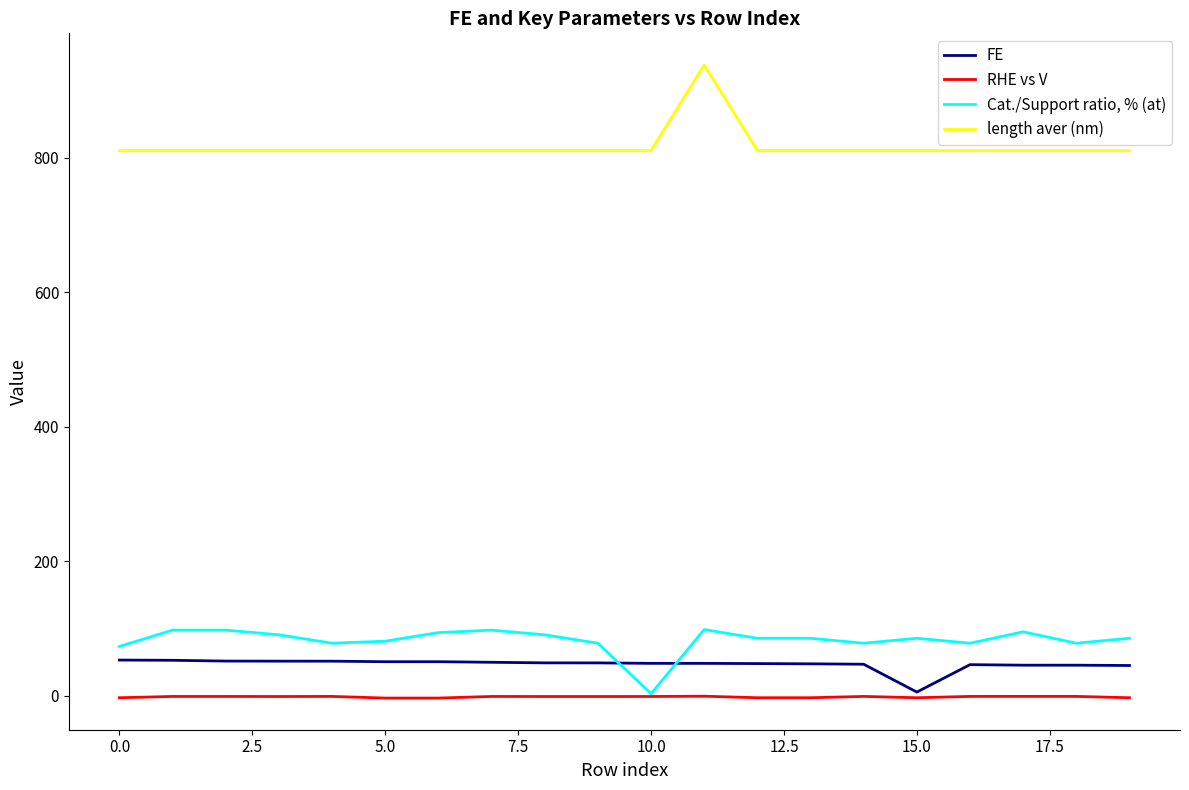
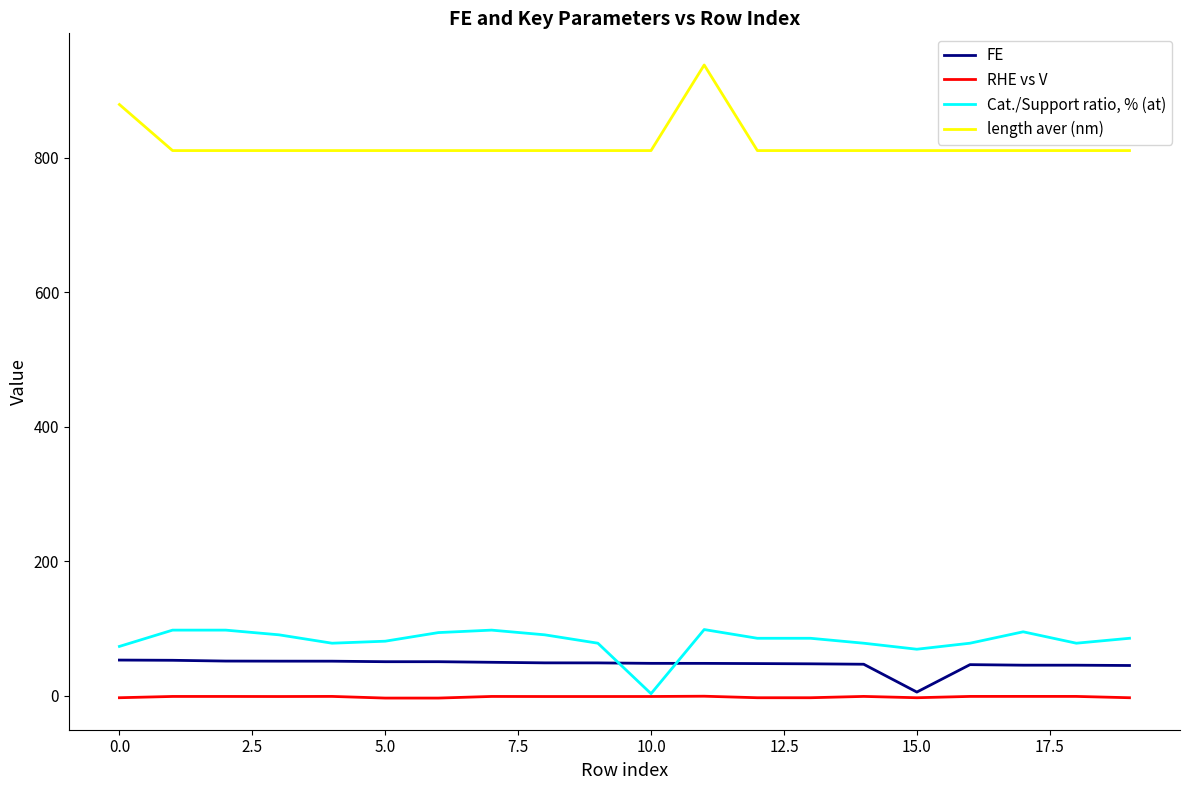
  {
    "FE": {
      "0.0": 50,
      "5.0": 50,
      "10.0": 50,
      "15.0": 10
    },
    "RHE vs V": {
      "0.0": 0,
      "5.0": 0,
      "10.0": 0,
      "15.0": 0
    },
    "Cat./Support ratio, % (at)": {
      "0.0": 70,
      "5.0": 80,
      "10.0": 0,
-     "15.0": 90
+     "15.0": 70
    },
    "length aver (nm)": {
-     "0.0": 810,
+     "0.0": 880,
      "5.0": 810,
      "10.0": 810,
      "15.0": 810
    }
  }
